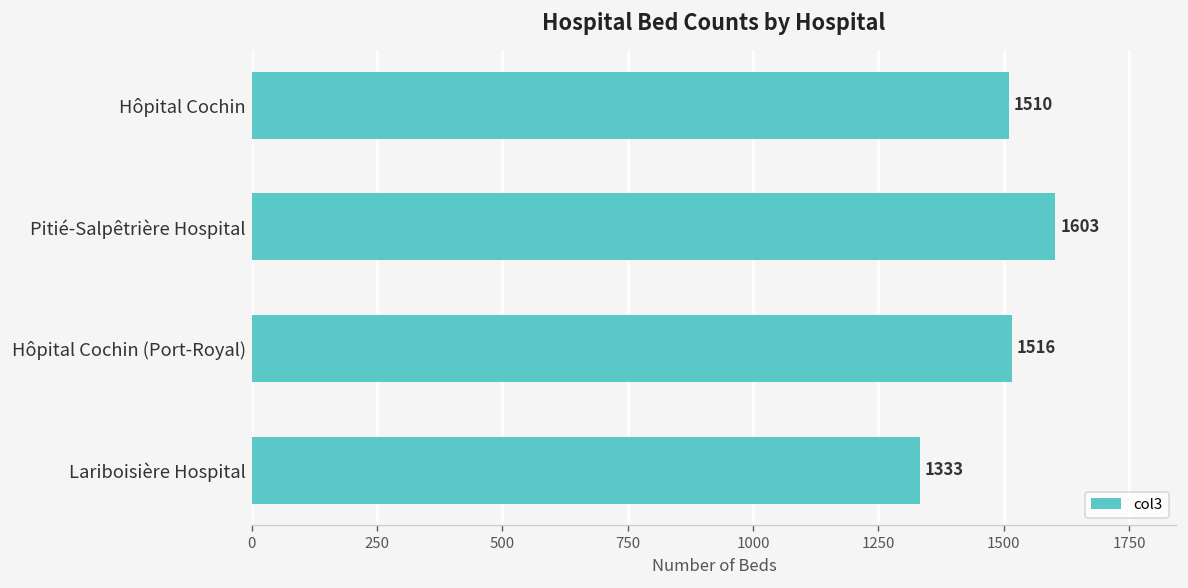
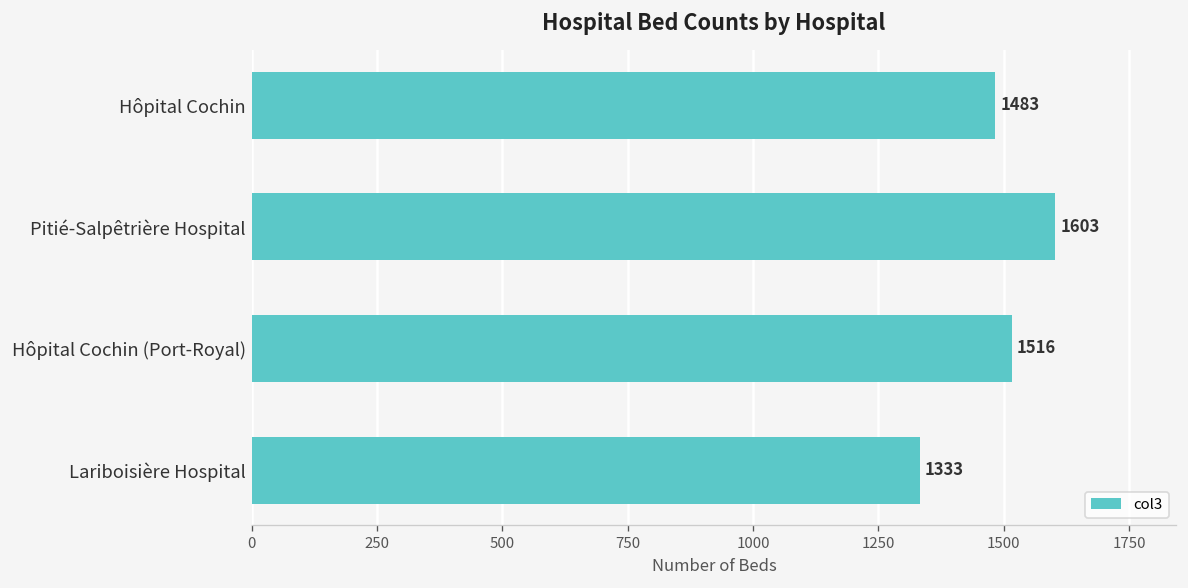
  {
-   "Hôpital Cochin": 1510,
+   "Hôpital Cochin": 1483,
    "Pitié-Salpêtrière Hospital": 1603,
    "Hôpital Cochin (Port-Royal)": 1516,
    "Lariboisière Hospital": 1333
  }
